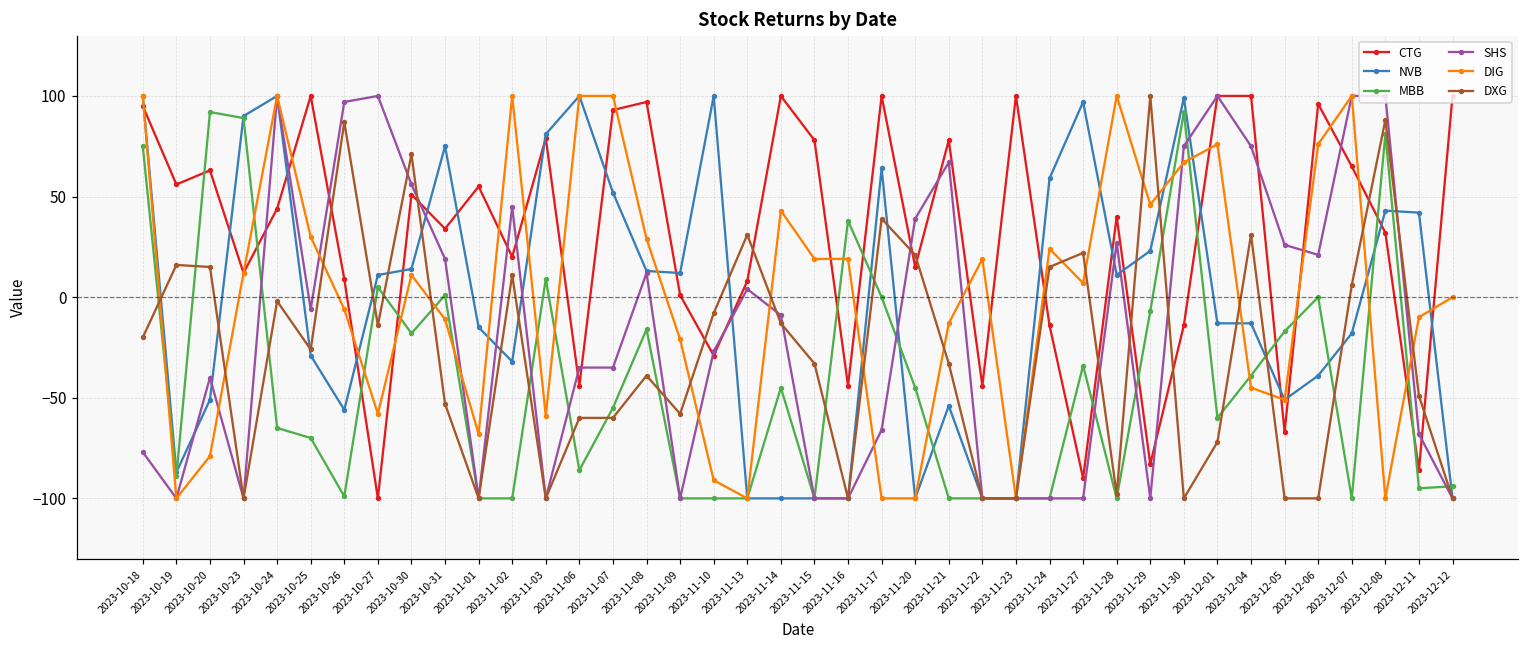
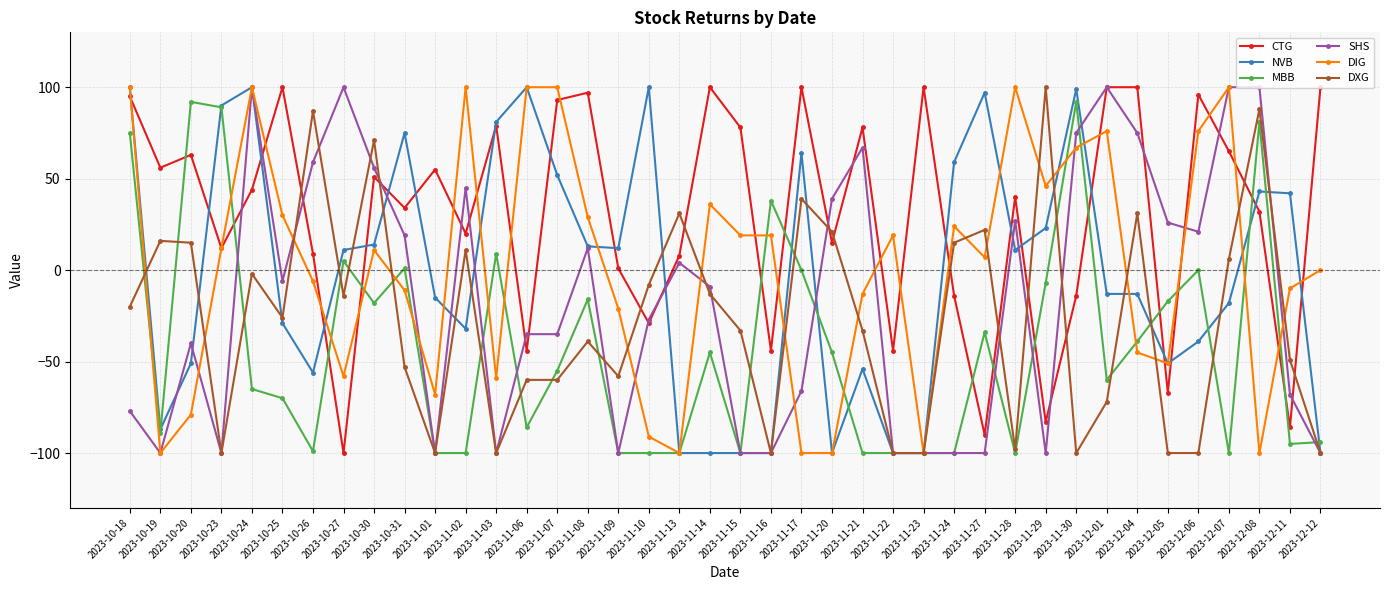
  {
    "CTG": {
      "2023-10-18": 95,
      "2023-10-19": 56,
      "2023-10-20": 63,
      "2023-10-24": 44,
      "2023-10-25": 100,
      "2023-10-26": 9,
      "2023-10-27": -100,
      "2023-10-30": 51,
      "2023-10-31": 34,
      "2023-11-01": 55,
      "2023-11-02": 20,
      "2023-11-03": 79,
      "2023-11-06": -44,
      "2023-11-07": 93,
      "2023-11-08": 97,
      "2023-11-09": 1,
      "2023-11-10": -29,
      "2023-11-13": 8,
      "2023-11-14": 100,
      "2023-11-15": 78,
      "2023-11-16": -44,
      "2023-11-17": 100,
      "2023-11-20": 15,
      "2023-11-21": 78,
      "2023-11-22": -44,
      "2023-11-23": 100,
      "2023-11-24": -14,
      "2023-11-27": -90,
      "2023-11-28": 40,
      "2023-11-29": -83,
      "2023-11-30": -14,
      "2023-12-04": 100,
      "2023-12-05": -67,
      "2023-12-06": 96,
      "2023-12-07": 65,
      "2023-12-08": 32,
      "2023-12-11": -86
    },
    "NVB": {
      "2023-10-19": -87,
      "2023-10-20": -51,
      "2023-10-25": -29,
      "2023-10-26": -56,
      "2023-10-27": 11,
      "2023-10-30": 14,
      "2023-10-31": 75,
      "2023-11-01": -15,
      "2023-11-02": -32,
      "2023-11-03": 81,
      "2023-11-07": 52,
      "2023-11-09": 12,
      "2023-11-10": 100,
      "2023-11-14": -100,
      "2023-11-17": 64,
      "2023-11-21": -54,
      "2023-11-24": 59,
      "2023-11-27": 97,
      "2023-11-28": 11,
      "2023-11-29": 23,
      "2023-11-30": 99,
      "2023-12-01": -13,
      "2023-12-04": -13,
      "2023-12-06": -39,
      "2023-12-07": -18,
      "2023-12-08": 43,
      "2023-12-11": 42
    },
    "MBB": {
      "2023-10-18": 75,
      "2023-10-19": -89,
      "2023-10-20": 92,
      "2023-10-24": -65,
      "2023-10-25": -70,
      "2023-10-26": -99,
      "2023-10-27": 5,
      "2023-10-30": -18,
      "2023-10-31": 1,
      "2023-11-02": -100,
      "2023-11-03": 9,
      "2023-11-06": -86,
      "2023-11-07": -55,
      "2023-11-08": -16,
      "2023-11-10": -100,
      "2023-11-14": -45,
      "2023-11-16": 38,
      "2023-11-17": 0,
      "2023-11-20": -45,
      "2023-11-21": -100,
      "2023-11-27": -34,
      "2023-11-28": -100,
      "2023-11-29": -7,
      "2023-11-30": 92,
      "2023-12-01": -60,
      "2023-12-04": -39,
      "2023-12-05": -17,
      "2023-12-06": 0,
      "2023-12-07": -100,
      "2023-12-08": 81,
      "2023-12-11": -95,
      "2023-12-12": -94
    },
    "SHS": {
      "2023-10-18": -77,
      "2023-10-20": -40,
      "2023-10-25": -6,
-     "2023-10-26": 97,
+     "2023-10-26": 59,
      "2023-10-27": 100,
      "2023-10-30": 56,
      "2023-10-31": 19,
      "2023-11-02": 45,
      "2023-11-06": -35,
      "2023-11-07": -35,
      "2023-11-10": -27,
      "2023-11-13": 4,
      "2023-11-14": -9,
      "2023-11-17": -66,
      "2023-11-20": 39,
      "2023-11-21": 67,
      "2023-11-27": -100,
      "2023-11-28": 27,
      "2023-11-29": -100,
      "2023-11-30": 75,
      "2023-12-04": 75,
      "2023-12-05": 26,
      "2023-12-06": 21,
      "2023-12-11": -68
    },
    "DIG": {
      "2023-10-20": -79,
      "2023-10-25": 30,
      "2023-10-26": -6,
      "2023-10-27": -58,
      "2023-10-30": 11,
      "2023-10-31": -11,
      "2023-11-01": -68,
      "2023-11-02": 100,
      "2023-11-03": -59,
      "2023-11-07": 100,
      "2023-11-08": 29,
      "2023-11-09": -21,
      "2023-11-10": -91,
-     "2023-11-14": 43,
+     "2023-11-14": 36,
      "2023-11-15": 19,
      "2023-11-16": 19,
      "2023-11-17": -100,
      "2023-11-21": -13,
      "2023-11-22": 19,
      "2023-11-24": 24,
      "2023-11-27": 7,
      "2023-11-28": 100,
      "2023-11-29": 46,
      "2023-11-30": 67,
      "2023-12-01": 76,
      "2023-12-04": -45,
      "2023-12-06": 76,
      "2023-12-08": -100,
      "2023-12-11": -10,
      "2023-12-12": 0
    },
    "DXG": {
      "2023-10-18": -20,
      "2023-10-19": 16,
      "2023-10-20": 15,
      "2023-10-24": -2,
      "2023-10-25": -26,
      "2023-10-26": 87,
      "2023-10-27": -14,
      "2023-10-30": 71,
      "2023-10-31": -53,
      "2023-11-02": 11,
      "2023-11-06": -60,
      "2023-11-07": -60,
      "2023-11-08": -39,
      "2023-11-09": -58,
      "2023-11-10": -8,
      "2023-11-13": 31,
      "2023-11-14": -13,
      "2023-11-15": -33,
      "2023-11-17": 39,
      "2023-11-20": 21,
      "2023-11-21": -33,
      "2023-11-24": 15,
      "2023-11-27": 22,
      "2023-11-28": -98,
      "2023-11-29": 100,
      "2023-11-30": -100,
      "2023-12-01": -72,
      "2023-12-04": 31,
      "2023-12-05": -100,
      "2023-12-06": -100,
      "2023-12-07": 6,
      "2023-12-08": 88,
      "2023-12-11": -49
    }
  }
